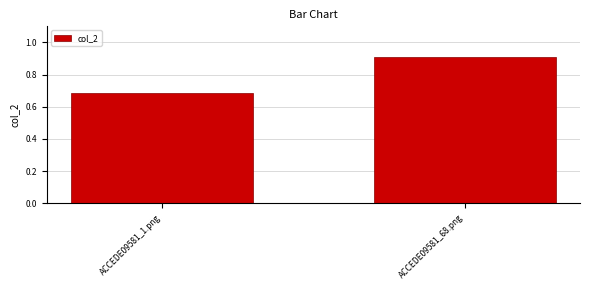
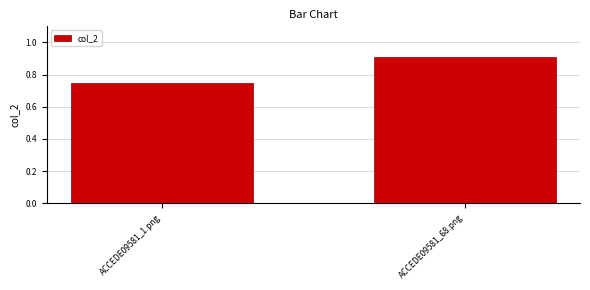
  {
-   "ACCEDE09581_1.png": 0.69,
+   "ACCEDE09581_1.png": 0.75,
    "ACCEDE09581_68.png": 0.91
  }
